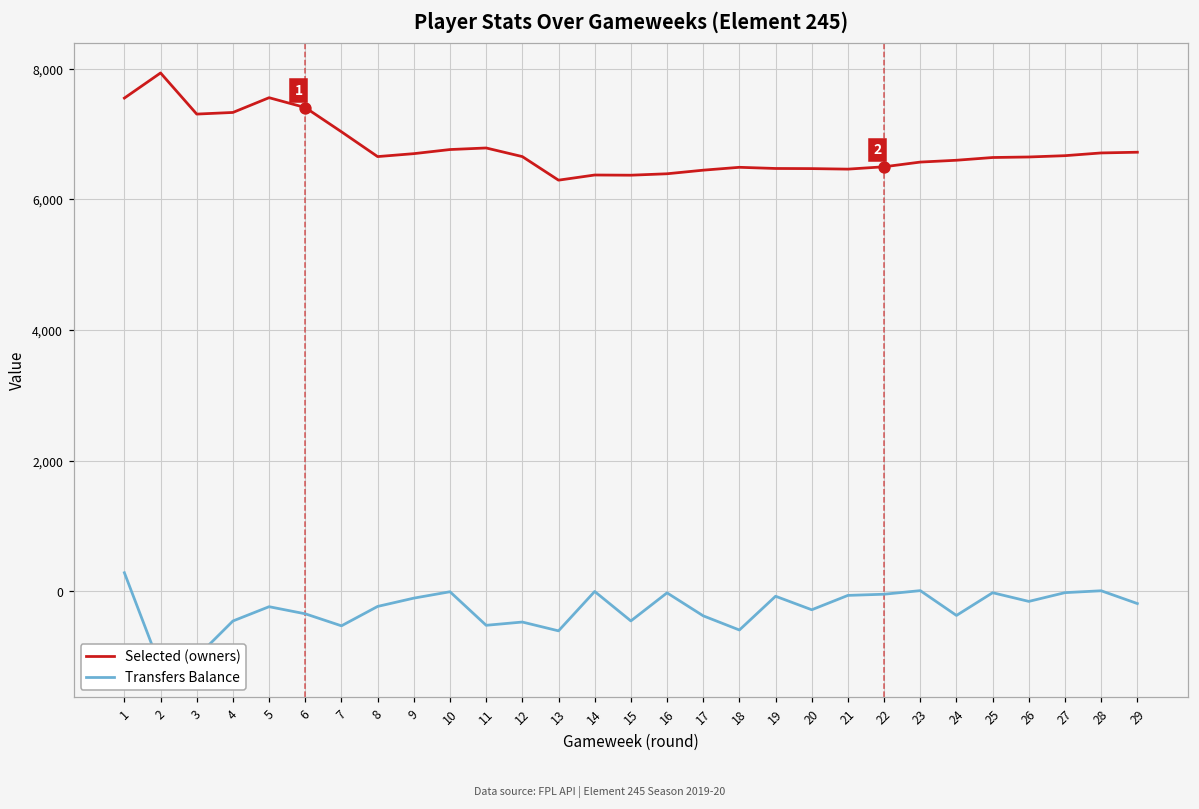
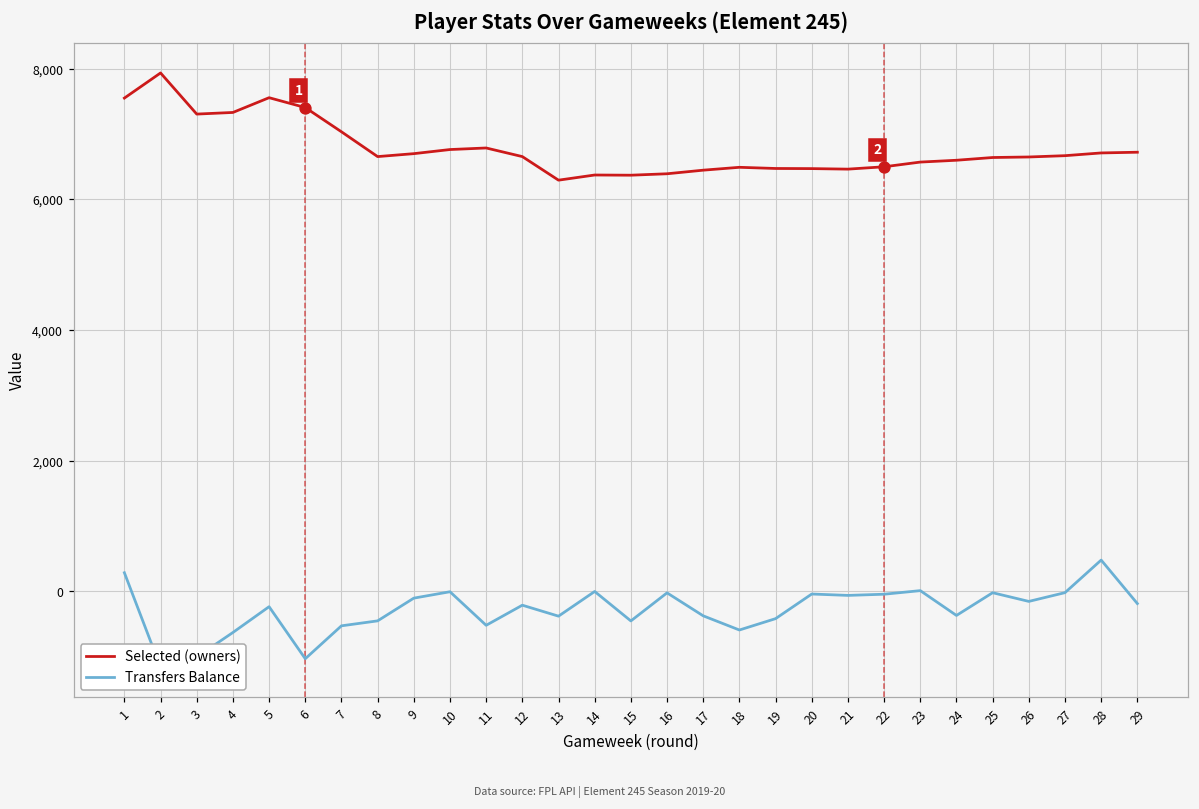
  {
    "Transfers Balance": {
      "1": "300",
-     "4": "-500",
+     "4": "-600",
      "5": "-200",
-     "6": "-300",
+     "6": "-1,000",
      "7": "-500",
-     "8": "-200",
+     "8": "-500",
      "9": "-100",
      "10": "0",
      "11": "-500",
-     "12": "-500",
-     "13": "-600",
+     "12": "-200",
+     "13": "-400",
      "14": "0",
      "15": "-500",
      "16": "0",
      "17": "-400",
      "18": "-600",
-     "19": "-100",
-     "20": "-300",
+     "19": "-400",
+     "20": "0",
      "21": "-100",
      "22": "0",
      "23": "0",
      "24": "-400",
      "25": "0",
      "26": "-200",
      "27": "0",
-     "28": "0",
+     "28": "500",
      "29": "-200"
    }
  }
